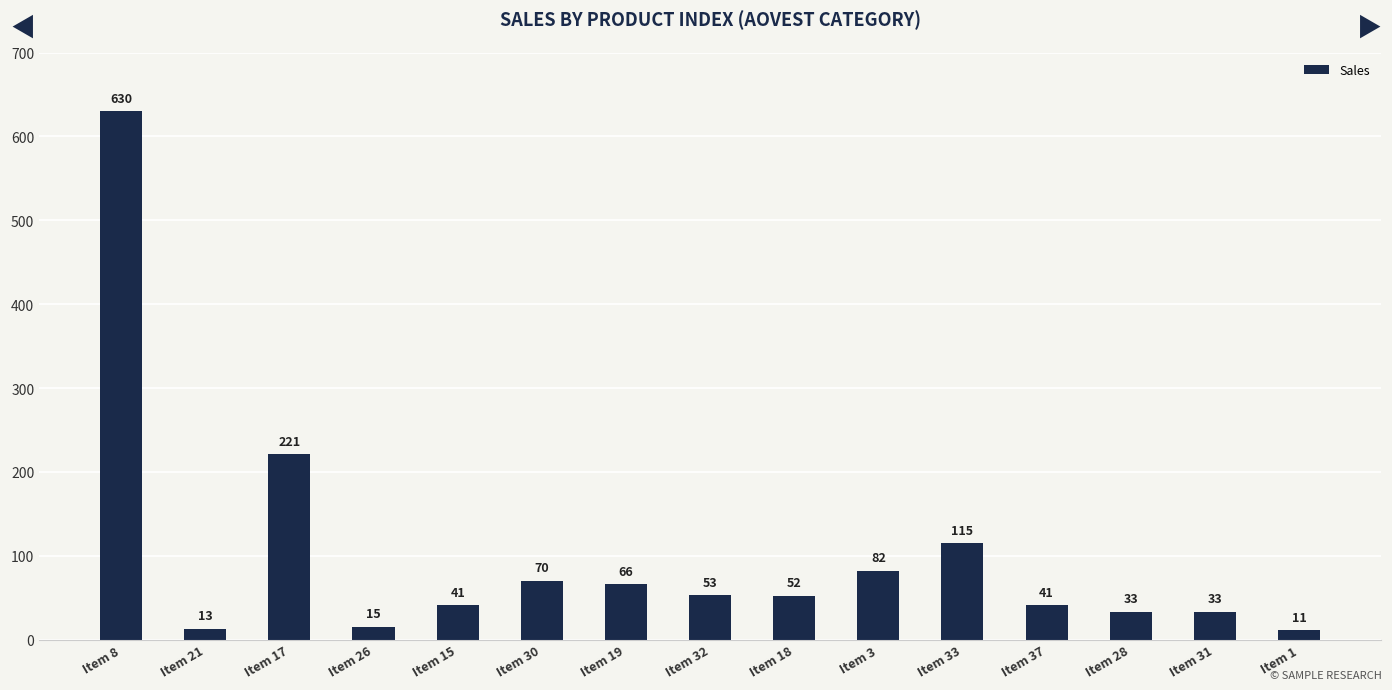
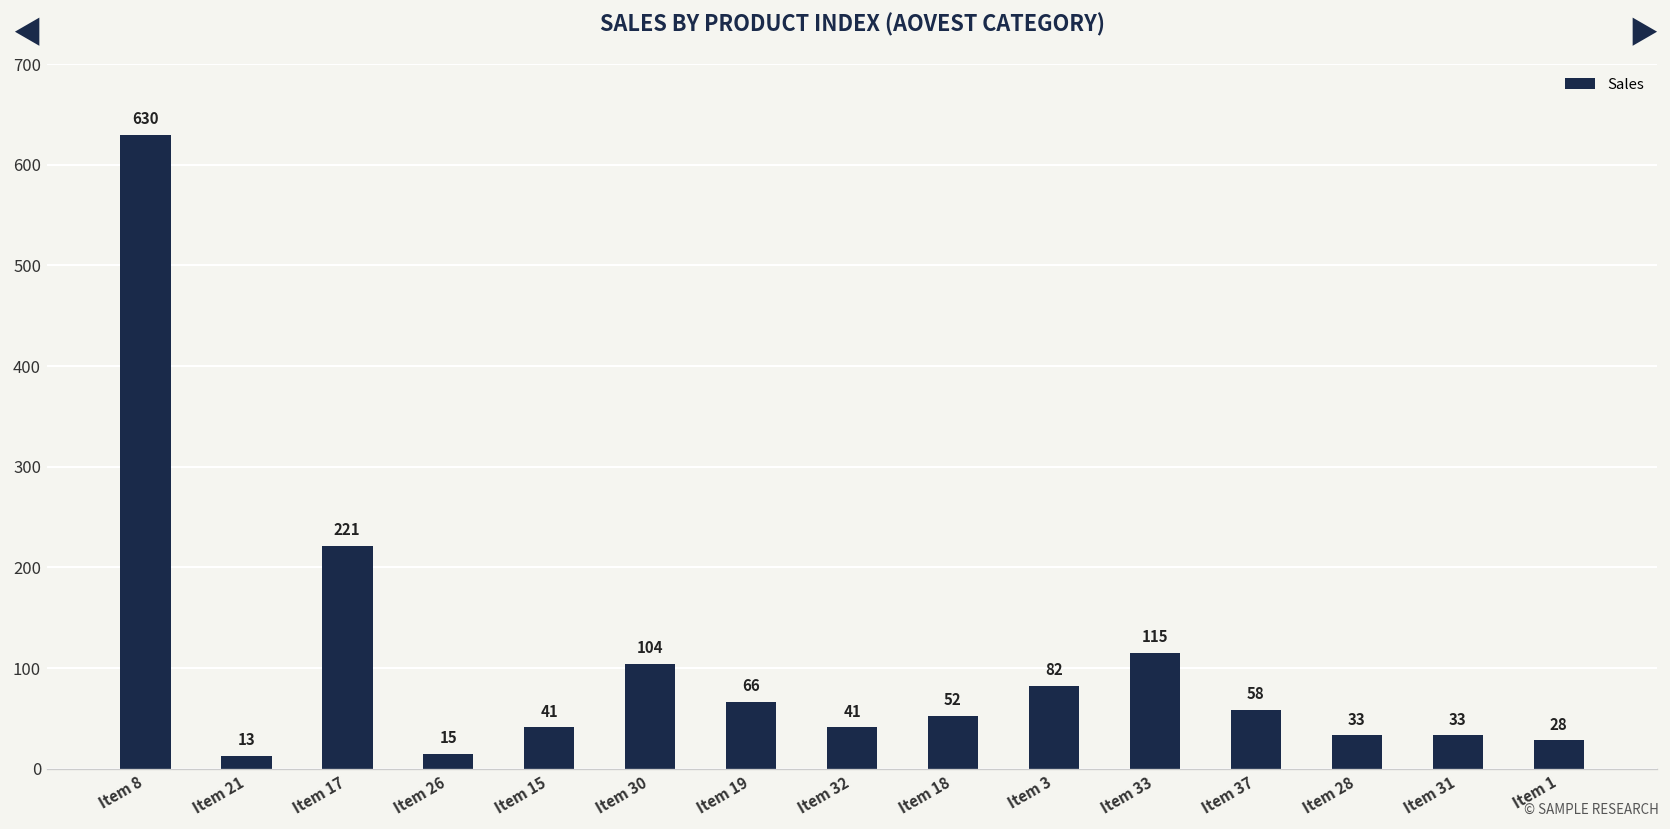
  {
    "Item 8": 630,
    "Item 21": 13,
    "Item 17": 221,
    "Item 26": 15,
    "Item 15": 41,
-   "Item 30": 70,
+   "Item 30": 104,
    "Item 19": 66,
-   "Item 32": 53,
+   "Item 32": 41,
    "Item 18": 52,
    "Item 3": 82,
    "Item 33": 115,
-   "Item 37": 41,
+   "Item 37": 58,
    "Item 28": 33,
    "Item 31": 33,
-   "Item 1": 11
+   "Item 1": 28
  }
